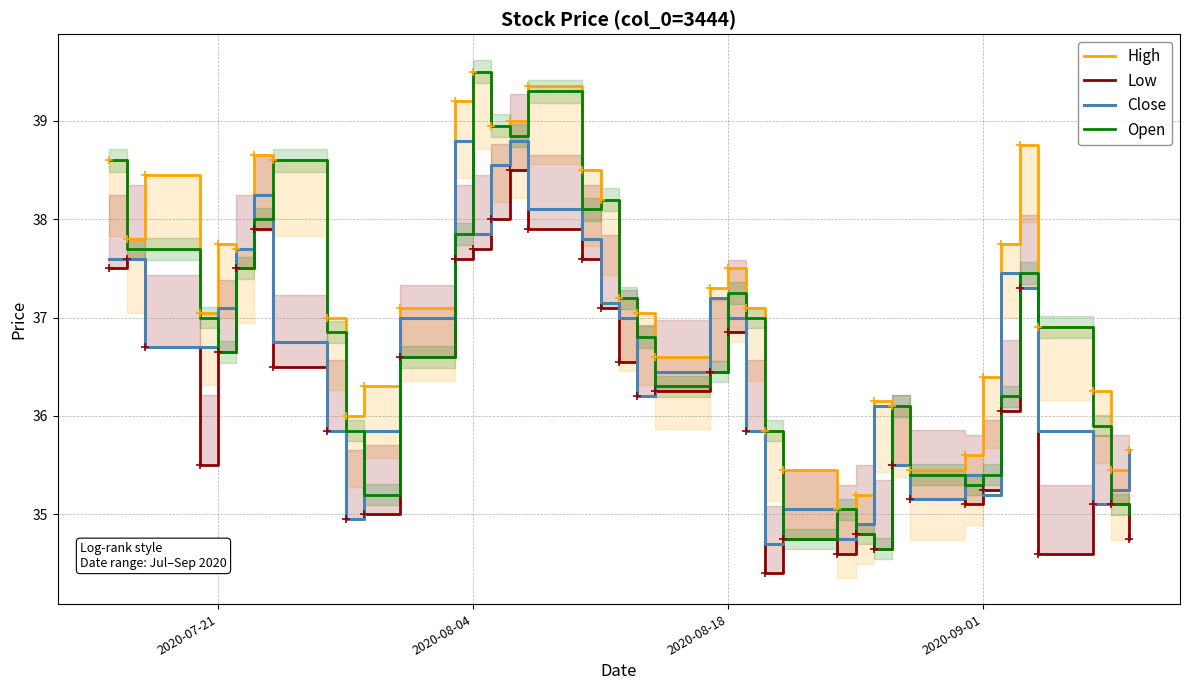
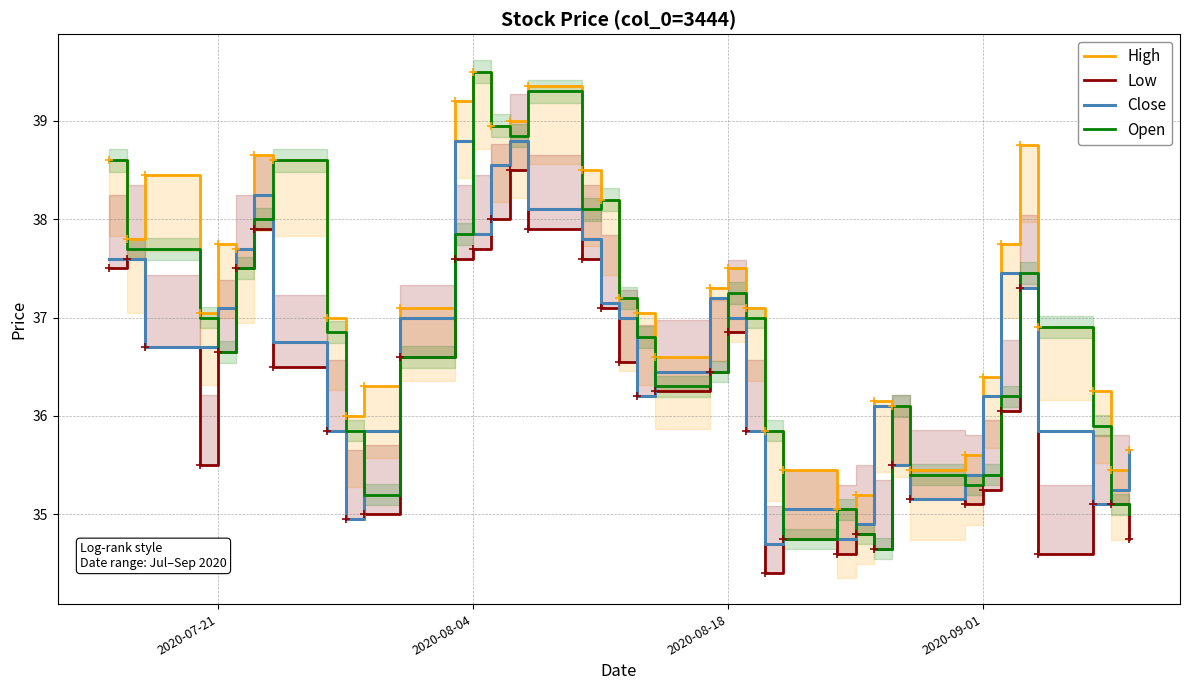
  {
    "Close": {
      "2020-08-04": 37.9,
      "2020-08-18": 37.0,
-     "2020-09-01": 35.2
+     "2020-09-01": 36.2
    }
  }
